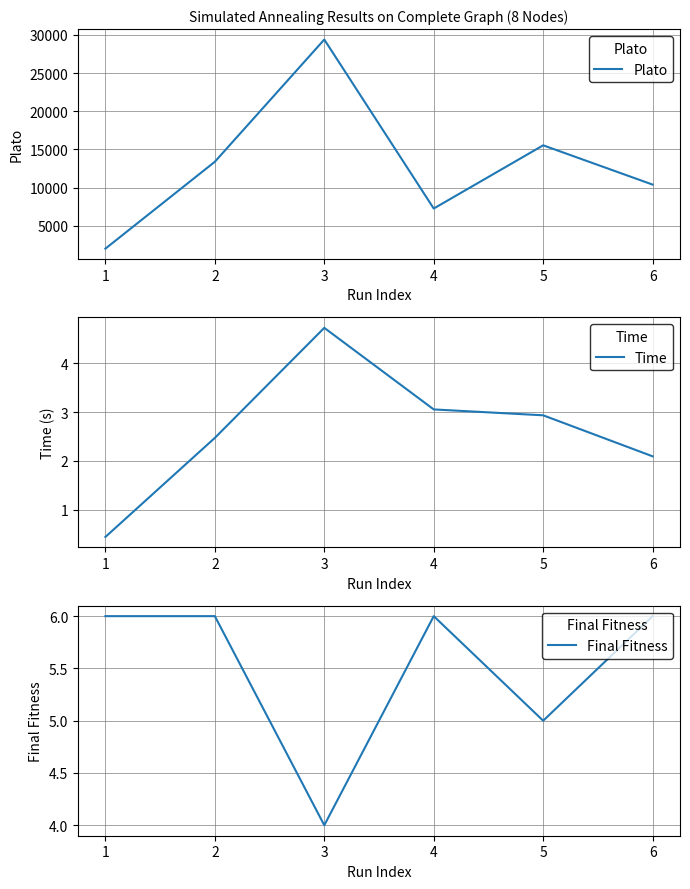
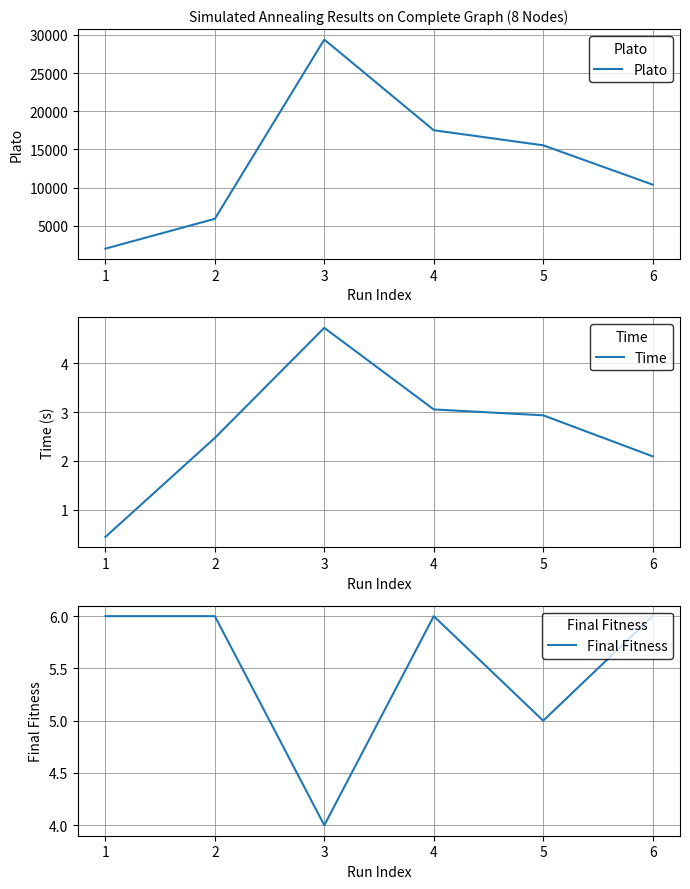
  {
    "Simulated Annealing Results on Complete Graph (8 Nodes)": {
      "1": 2000,
-     "2": 13000,
+     "2": 6000,
      "3": 29000,
-     "4": 7000,
+     "4": 18000,
      "5": 16000,
      "6": 10000
    }
  }
